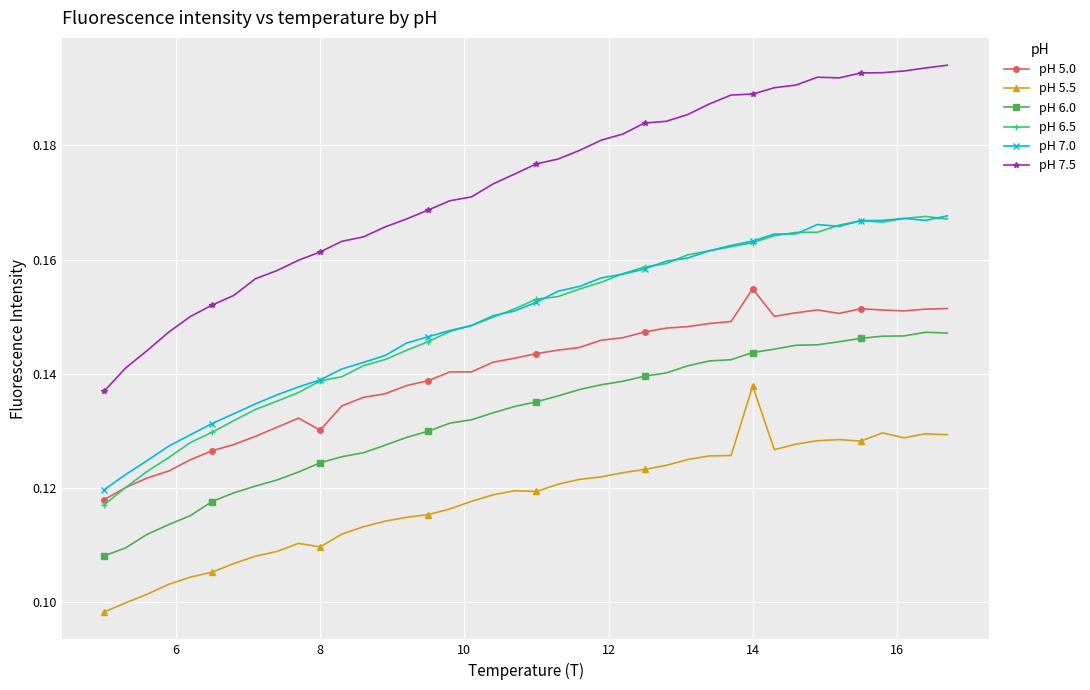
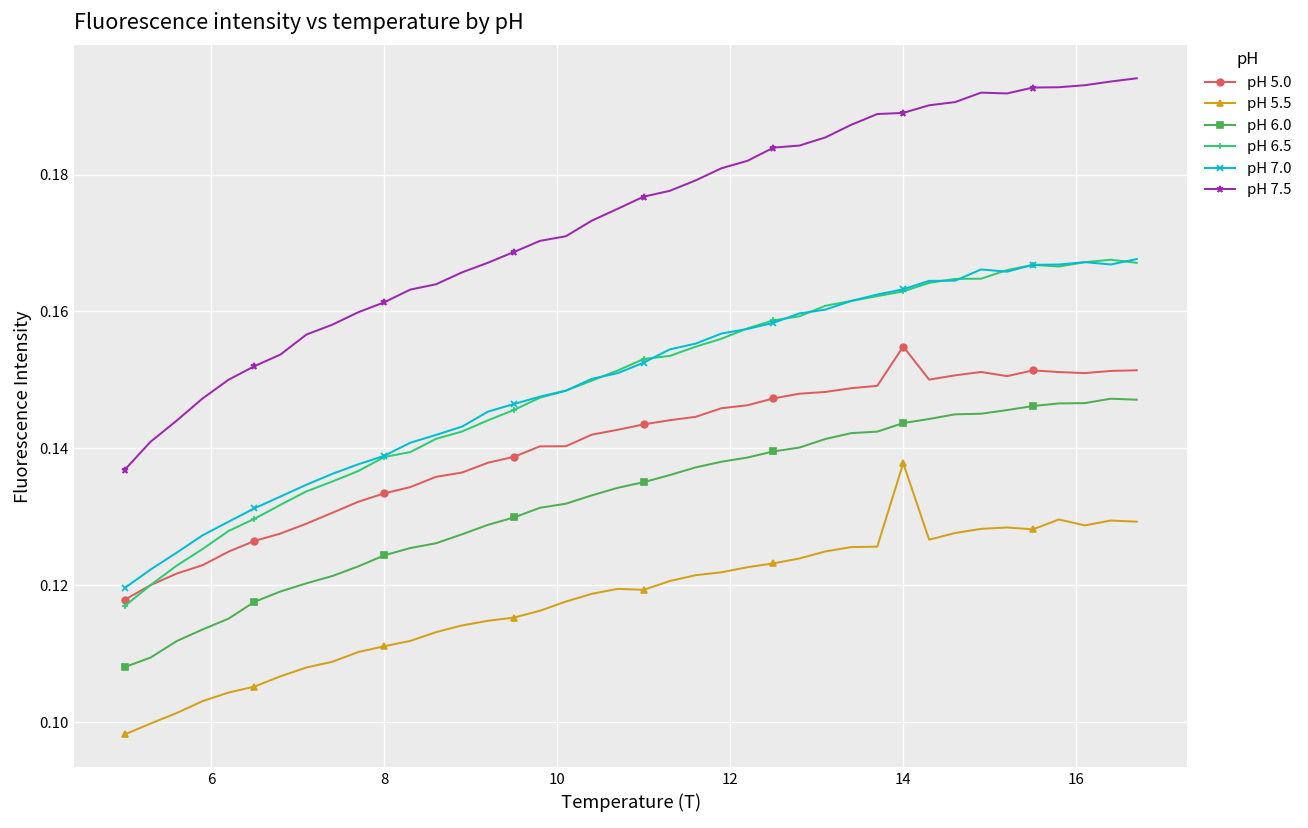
  {
    "pH 5.0": {
-     "8": 0.130,
+     "8": 0.133,
      "14": 0.155
    },
    "pH 5.5": {
-     "8": 0.110,
+     "8": 0.111,
      "14": 0.138
    },
    "pH 7.5": {
      "8": 0.161,
      "14": 0.189
    }
  }
